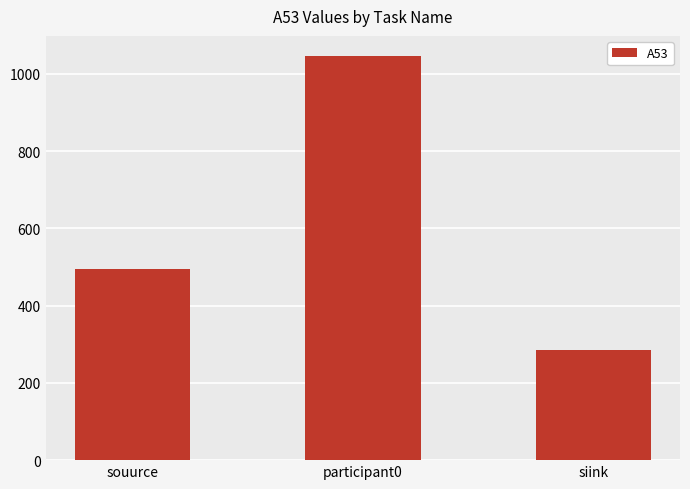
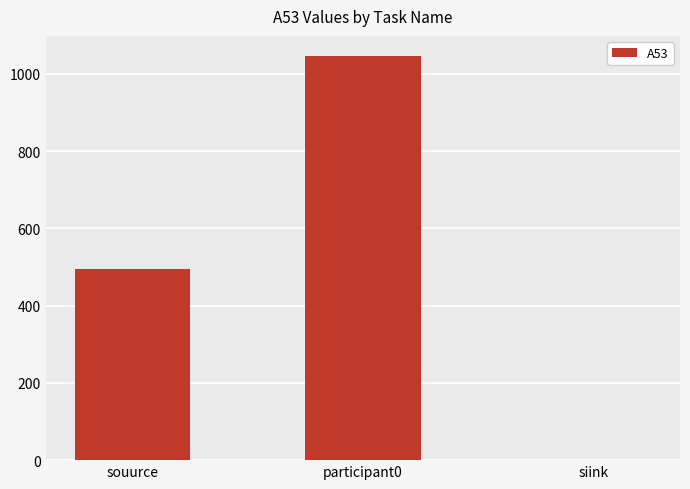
  {
    "souurce": 500,
    "participant0": 1050,
-   "siink": 290
+   "siink": 0
  }
